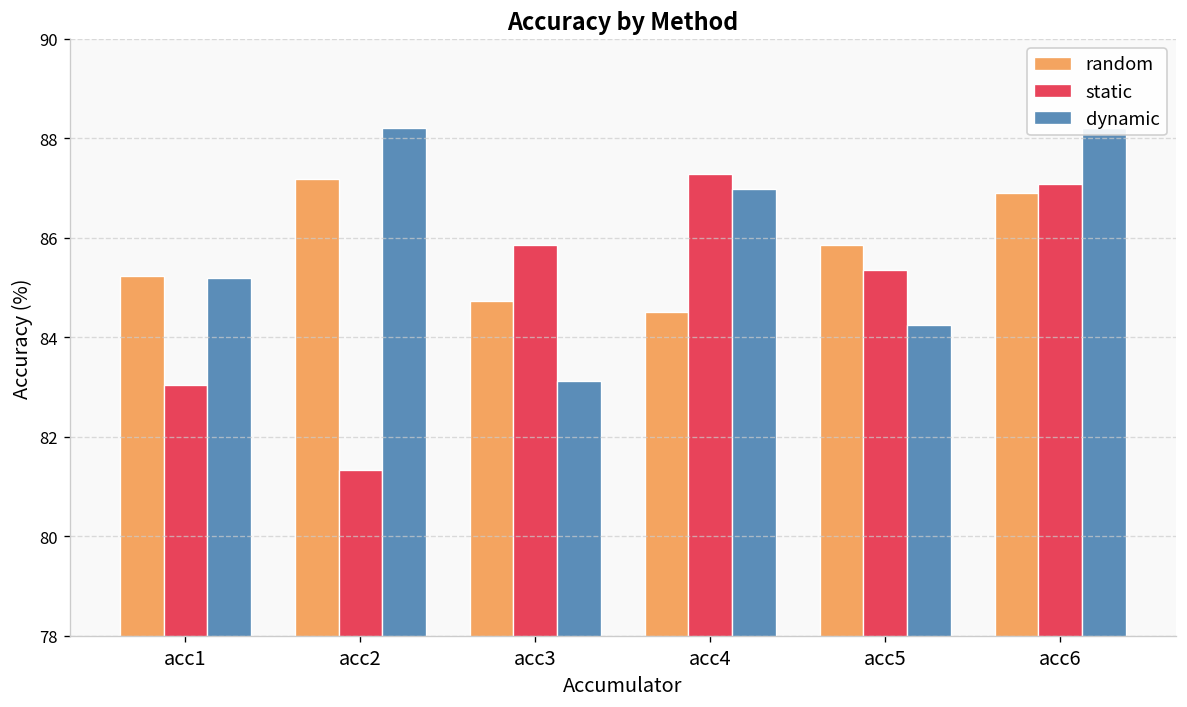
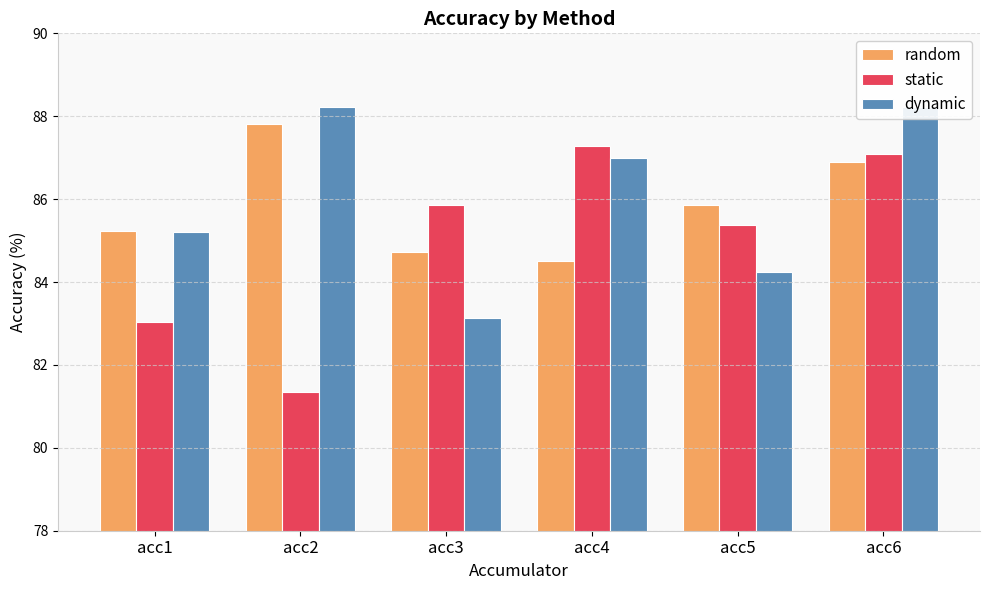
  {
    "random": {
      "acc1": 85.2,
-     "acc2": 87.2,
+     "acc2": 87.8,
      "acc3": 84.7,
      "acc4": 84.5,
      "acc5": 85.9,
      "acc6": 86.9
    },
    "static": {
      "acc1": 83.0,
      "acc2": 81.3,
      "acc3": 85.9,
      "acc4": 87.3,
      "acc5": 85.4,
      "acc6": 87.1
    },
    "dynamic": {
      "acc1": 85.2,
      "acc2": 88.2,
      "acc3": 83.1,
      "acc4": 87.0,
      "acc5": 84.2
    }
  }
